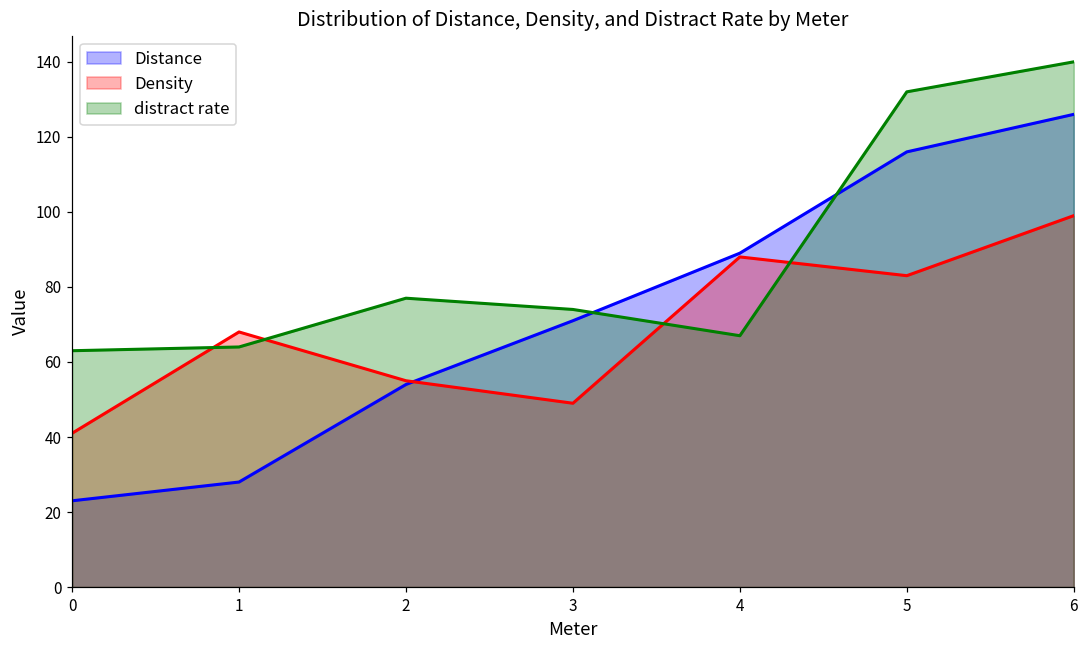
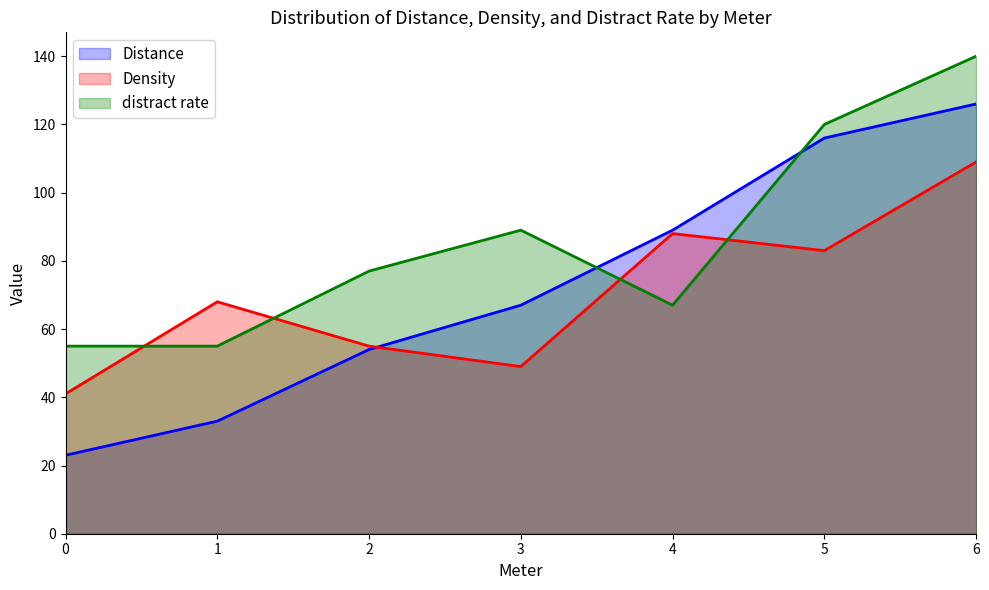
  {
    "Distance": {
      "0": 23,
-     "1": 28,
+     "1": 33,
      "2": 54,
-     "3": 71,
+     "3": 67,
      "4": 89,
      "5": 116,
      "6": 126
    },
    "Density": {
      "0": 41,
      "1": 68,
      "2": 55,
      "3": 49,
      "4": 88,
      "5": 83,
-     "6": 99
+     "6": 109
    },
    "distract rate": {
-     "0": 63,
-     "1": 64,
+     "0": 55,
+     "1": 55,
      "2": 77,
-     "3": 74,
+     "3": 89,
      "4": 67,
-     "5": 132,
+     "5": 120,
      "6": 140
    }
  }
